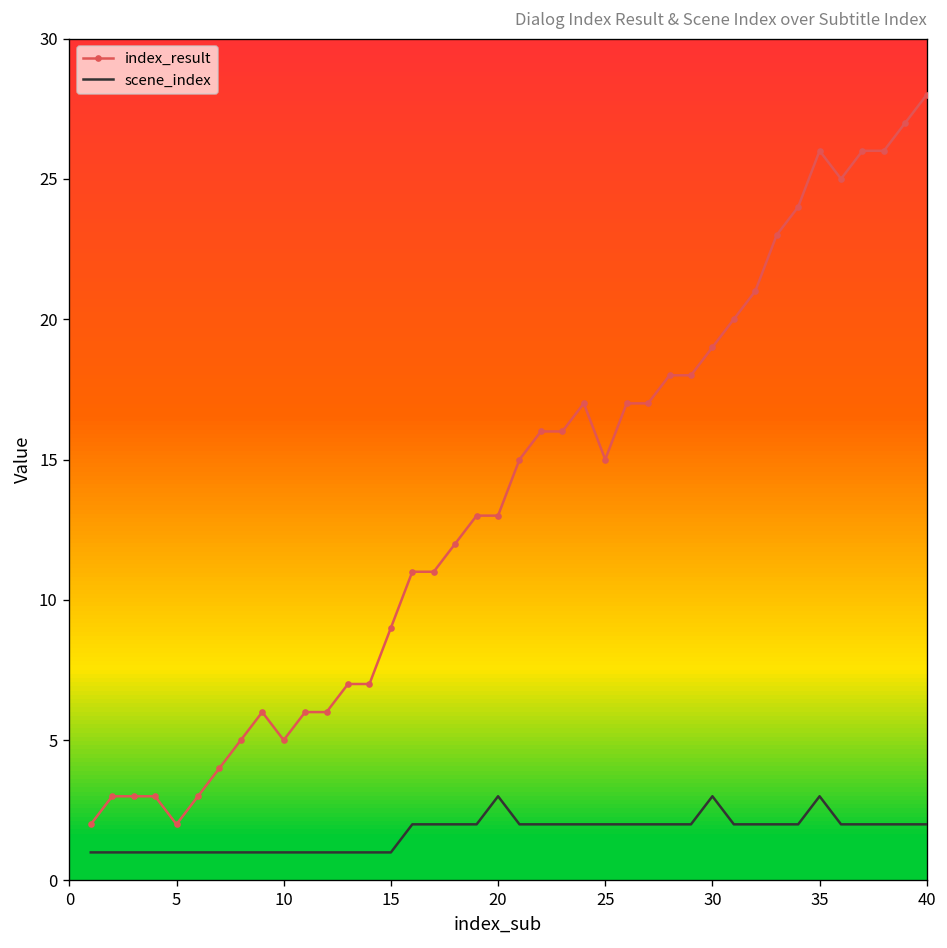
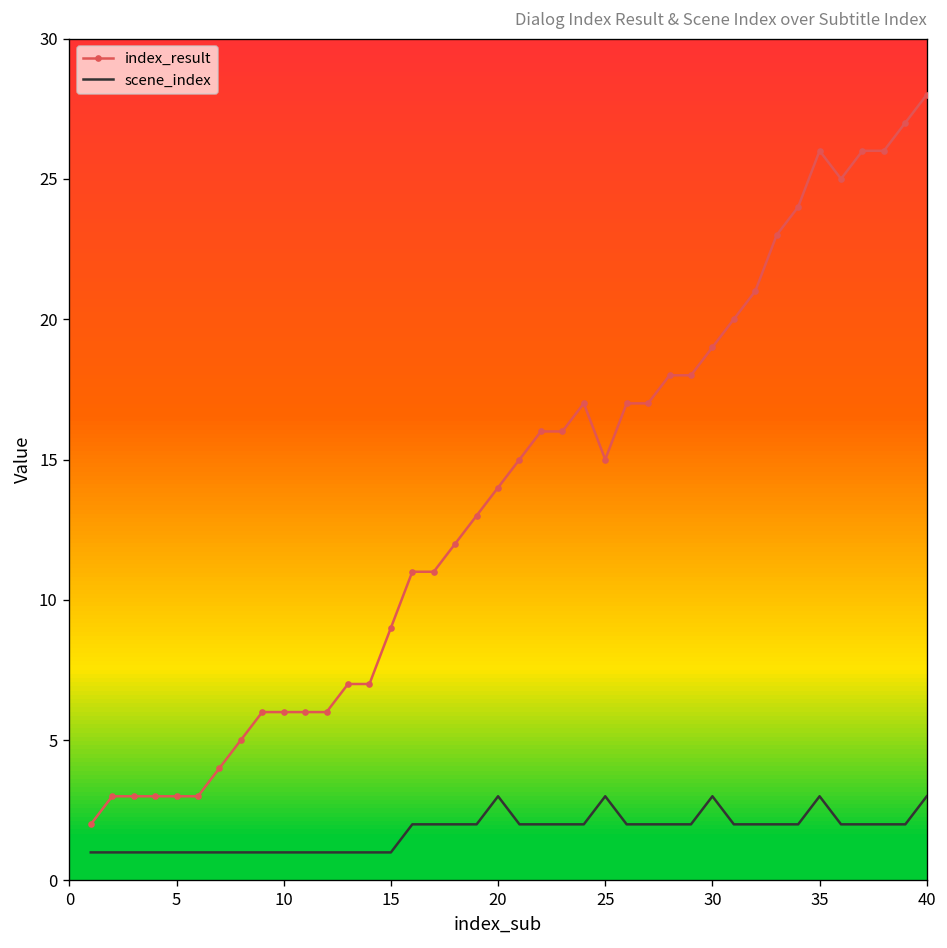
  {
    "index_result": {
-     "5": 2,
-     "10": 5,
+     "5": 3,
+     "10": 6,
      "15": 9,
-     "20": 13,
+     "20": 14,
      "25": 15,
      "30": 19,
      "35": 26,
      "40": 28
    },
    "scene_index": {
      "5": 1,
      "10": 1,
      "15": 1,
      "20": 3,
-     "25": 2,
+     "25": 3,
      "30": 3,
      "35": 3,
-     "40": 2
+     "40": 3
    }
  }
